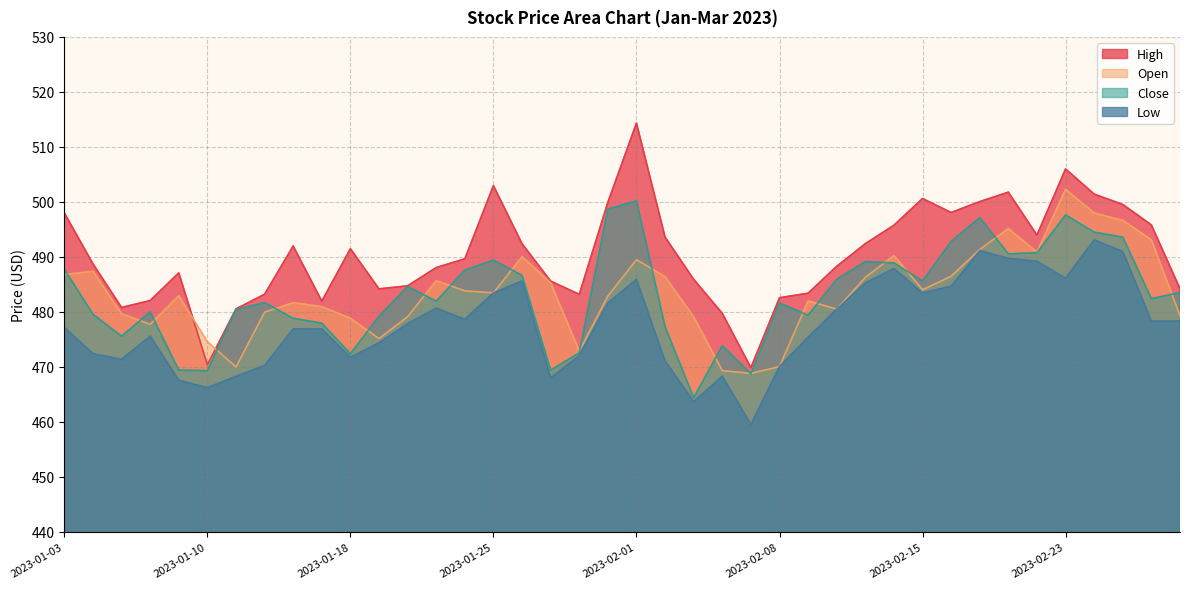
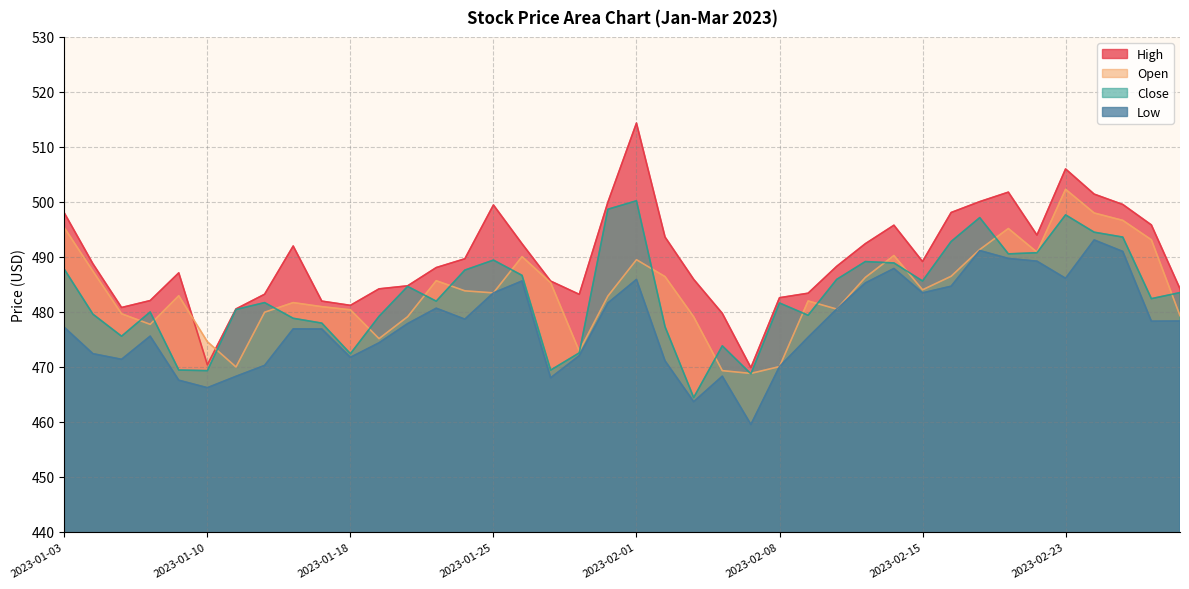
  {
    "High": {
      "2023-01-03": 498,
      "2023-01-10": 470,
-     "2023-01-18": 492,
-     "2023-01-25": 503,
+     "2023-01-18": 481,
+     "2023-01-25": 499,
      "2023-02-01": 514,
      "2023-02-08": 483,
-     "2023-02-15": 501,
+     "2023-02-15": 489,
      "2023-02-23": 506
    },
    "Open": {
-     "2023-01-03": 487,
+     "2023-01-03": 495,
      "2023-01-10": 475,
-     "2023-01-18": 479,
+     "2023-01-18": 480,
      "2023-02-01": 490,
      "2023-02-15": 484,
      "2023-02-23": 502
    }
  }
